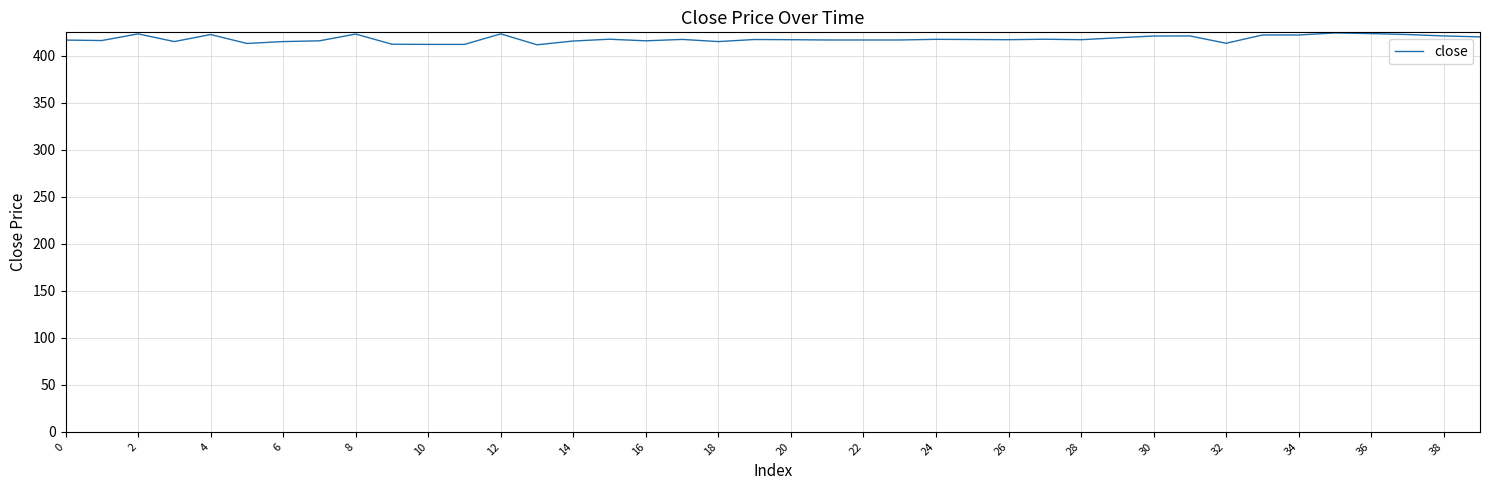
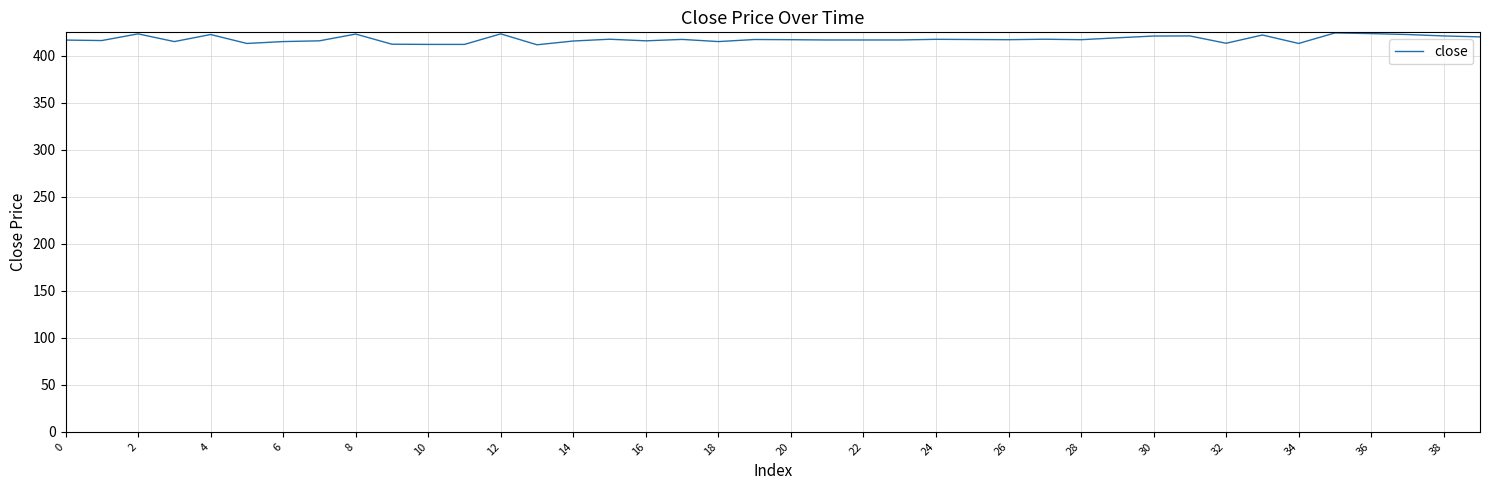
  {
    "0": 420,
    "2": 420,
    "4": 420,
    "6": 420,
    "8": 420,
    "10": 410,
    "12": 420,
    "14": 420,
    "16": 420,
    "18": 420,
    "20": 420,
    "22": 420,
    "24": 420,
    "26": 420,
    "28": 420,
    "30": 420,
    "32": 410,
-   "34": 420,
+   "34": 410,
    "36": 420,
    "38": 420
  }
